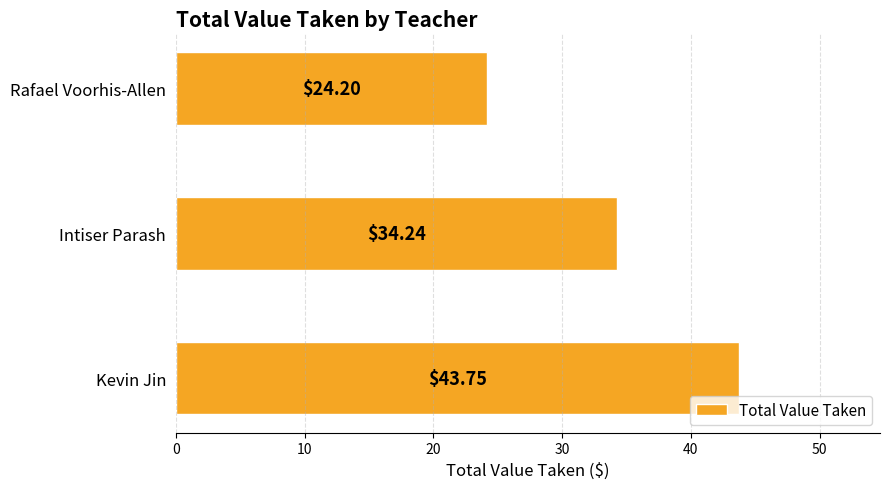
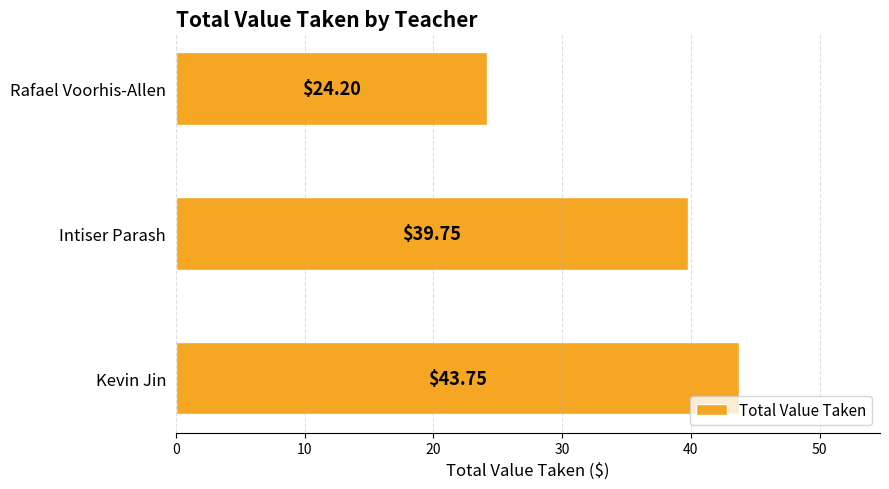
  {
    "Rafael Voorhis-Allen": "$24.20",
-   "Intiser Parash": "$34.24",
+   "Intiser Parash": "$39.75",
    "Kevin Jin": "$43.75"
  }
